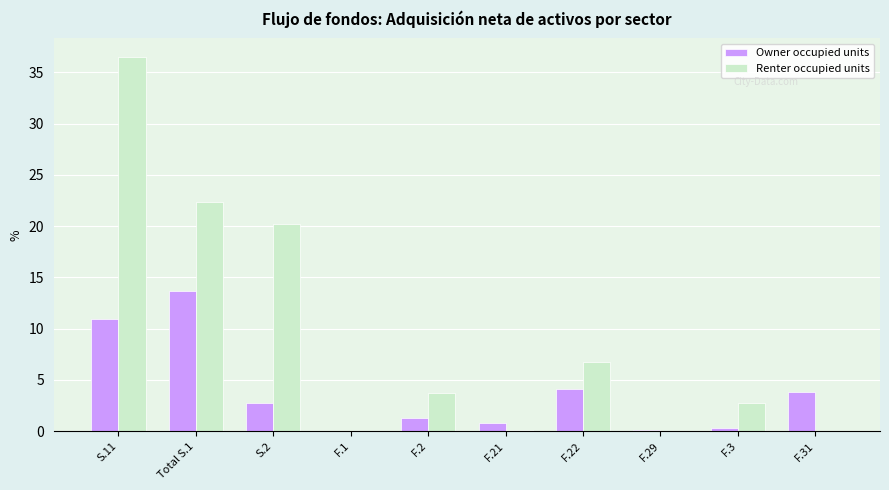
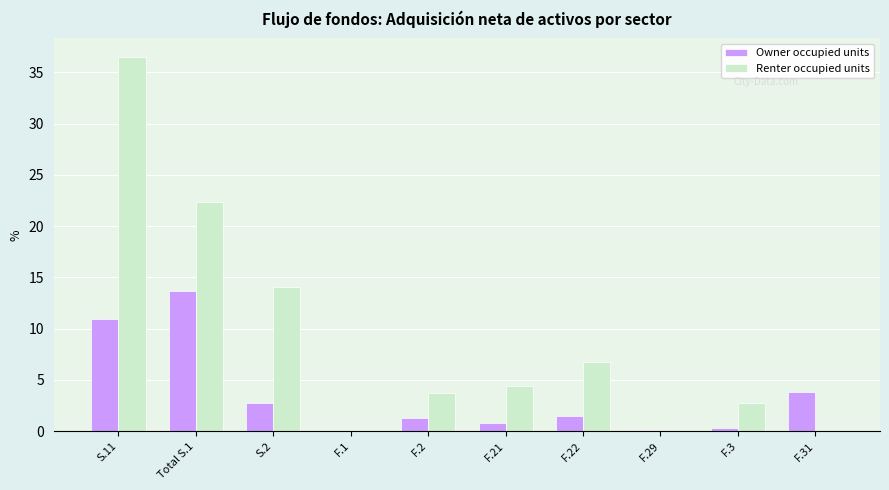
  {
    "Owner occupied units": {
      "S.11": 10.9,
      "Total S.1": 13.7,
      "S.2": 2.7,
      "F.1": 0.0,
      "F.2": 1.3,
      "F.21": 0.8,
-     "F.22": 4.1,
+     "F.22": 1.5,
      "F.3": 0.3,
      "F.31": 3.8
    },
    "Renter occupied units": {
      "S.11": 36.5,
      "Total S.1": 22.4,
-     "S.2": 20.2,
+     "S.2": 14.1,
      "F.1": 0.0,
      "F.2": 3.7,
-     "F.21": 0.1,
+     "F.21": 4.4,
      "F.22": 6.7,
      "F.29": 0.0,
      "F.3": 2.7,
      "F.31": 0.0
    }
  }
